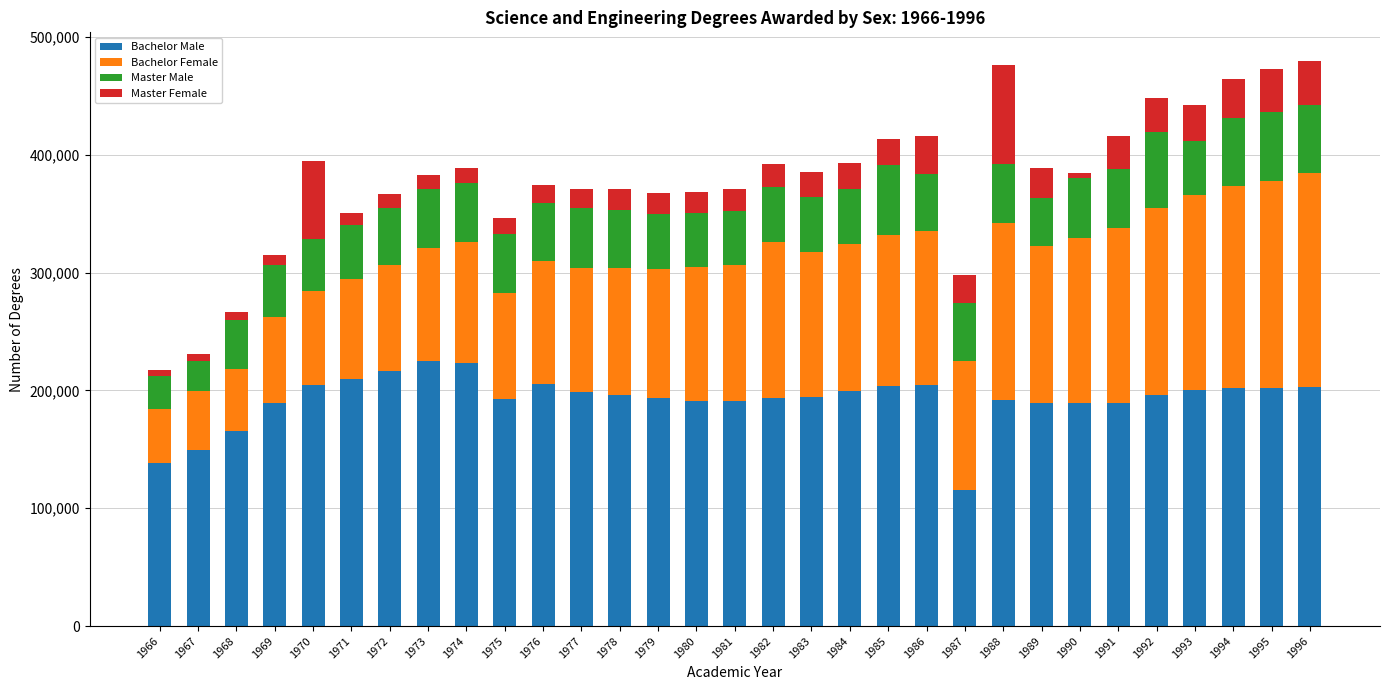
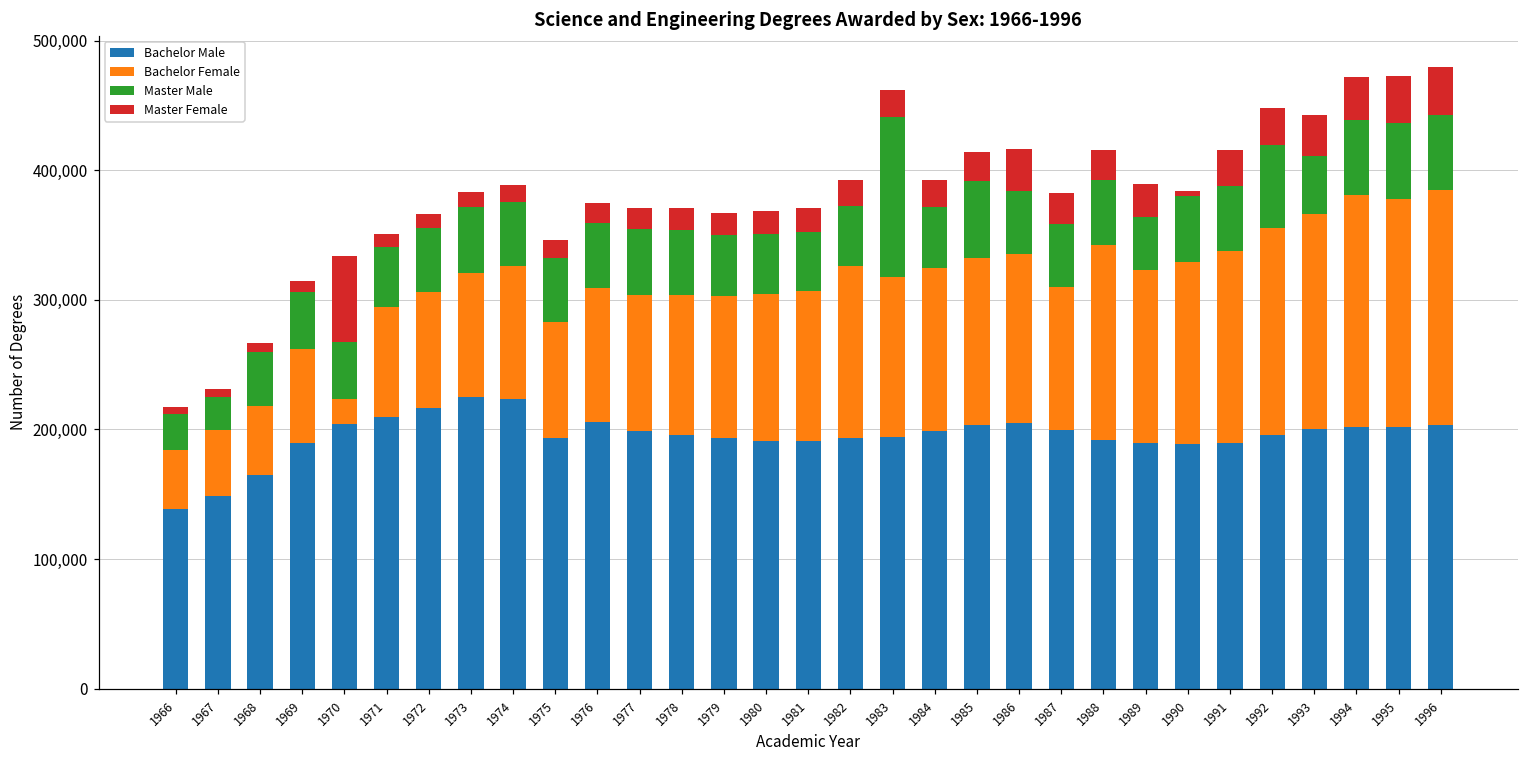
  {
    "Bachelor Male": {
      "1966": "139,000",
      "1967": "149,000",
      "1968": "165,000",
      "1969": "189,000",
      "1970": "205,000",
      "1971": "209,000",
      "1972": "216,000",
      "1973": "225,000",
      "1974": "224,000",
      "1975": "193,000",
      "1976": "206,000",
      "1977": "199,000",
      "1978": "196,000",
      "1979": "193,000",
      "1980": "191,000",
      "1981": "191,000",
      "1982": "194,000",
      "1983": "194,000",
      "1984": "199,000",
      "1985": "203,000",
      "1986": "205,000",
-     "1987": "115,000",
+     "1987": "200,000",
      "1988": "192,000",
      "1989": "189,000",
      "1990": "189,000",
      "1991": "189,000",
      "1992": "196,000",
      "1993": "200,000",
      "1994": "202,000",
      "1995": "202,000",
      "1996": "203,000"
    },
    "Bachelor Female": {
      "1966": "46,000",
      "1967": "51,000",
      "1968": "53,000",
      "1969": "73,000",
-     "1970": "80,000",
+     "1970": "19,000",
      "1971": "85,000",
      "1972": "90,000",
      "1973": "96,000",
      "1974": "103,000",
      "1975": "90,000",
      "1976": "104,000",
      "1977": "105,000",
      "1978": "108,000",
      "1979": "110,000",
      "1980": "113,000",
      "1981": "116,000",
      "1982": "132,000",
      "1983": "123,000",
      "1984": "125,000",
      "1985": "129,000",
      "1986": "131,000",
      "1987": "110,000",
      "1988": "151,000",
      "1989": "133,000",
      "1990": "140,000",
      "1991": "148,000",
      "1992": "159,000",
      "1993": "166,000",
-     "1994": "171,000",
+     "1994": "178,000",
      "1995": "176,000",
      "1996": "181,000"
    },
    "Master Male": {
      "1966": "28,000",
      "1967": "25,000",
      "1968": "42,000",
      "1969": "44,000",
      "1970": "44,000",
      "1971": "46,000",
      "1972": "49,000",
      "1973": "50,000",
      "1974": "50,000",
      "1975": "49,000",
      "1976": "50,000",
      "1977": "51,000",
      "1978": "50,000",
      "1979": "47,000",
      "1980": "46,000",
      "1981": "46,000",
      "1982": "47,000",
-     "1983": "47,000",
+     "1983": "124,000",
      "1984": "47,000",
      "1985": "59,000",
      "1986": "49,000",
      "1987": "49,000",
      "1988": "50,000",
      "1989": "41,000",
      "1990": "51,000",
      "1991": "50,000",
      "1992": "64,000",
      "1993": "45,000",
      "1994": "58,000",
      "1995": "59,000",
      "1996": "58,000"
    },
    "Master Female": {
      "1966": "5,000",
      "1967": "6,000",
      "1968": "7,000",
      "1969": "8,000",
      "1970": "66,000",
      "1971": "10,000",
      "1972": "11,000",
      "1973": "12,000",
      "1974": "13,000",
      "1975": "14,000",
      "1976": "15,000",
      "1977": "16,000",
      "1978": "17,000",
      "1979": "18,000",
      "1980": "18,000",
      "1981": "19,000",
      "1982": "20,000",
      "1983": "21,000",
      "1984": "22,000",
      "1985": "22,000",
      "1986": "32,000",
      "1987": "24,000",
-     "1988": "84,000",
+     "1988": "24,000",
      "1989": "26,000",
      "1990": "4,000",
      "1991": "28,000",
      "1992": "29,000",
      "1993": "31,000",
      "1994": "33,000",
      "1995": "36,000",
      "1996": "37,000"
    }
  }
